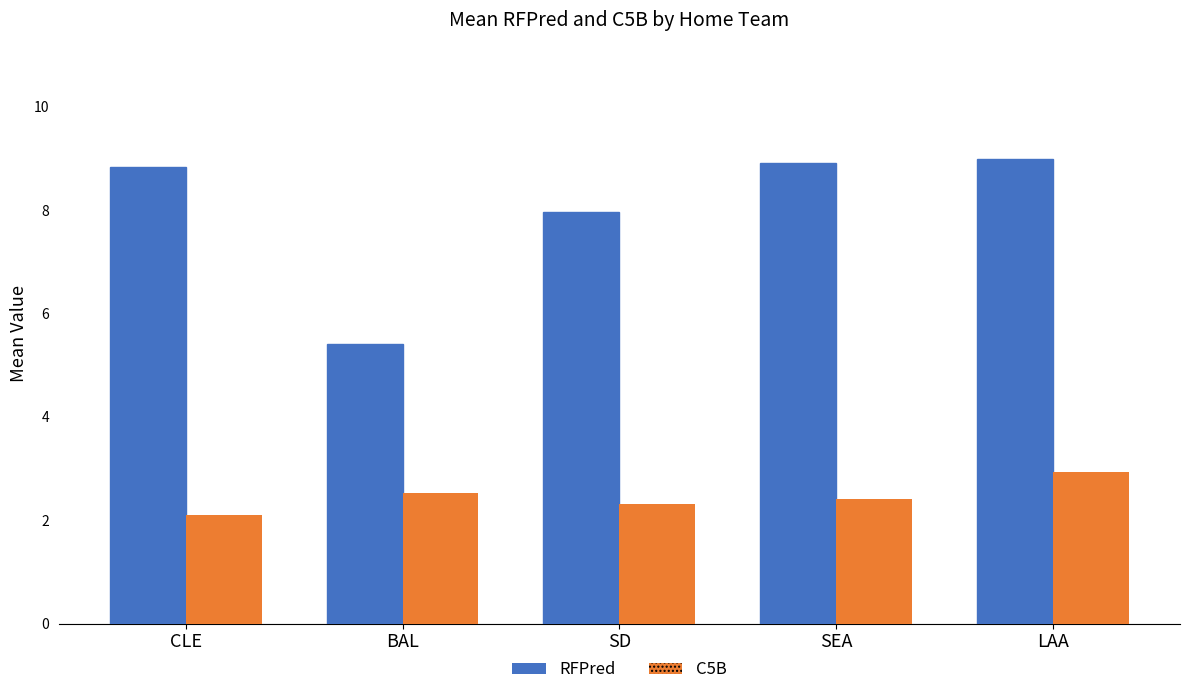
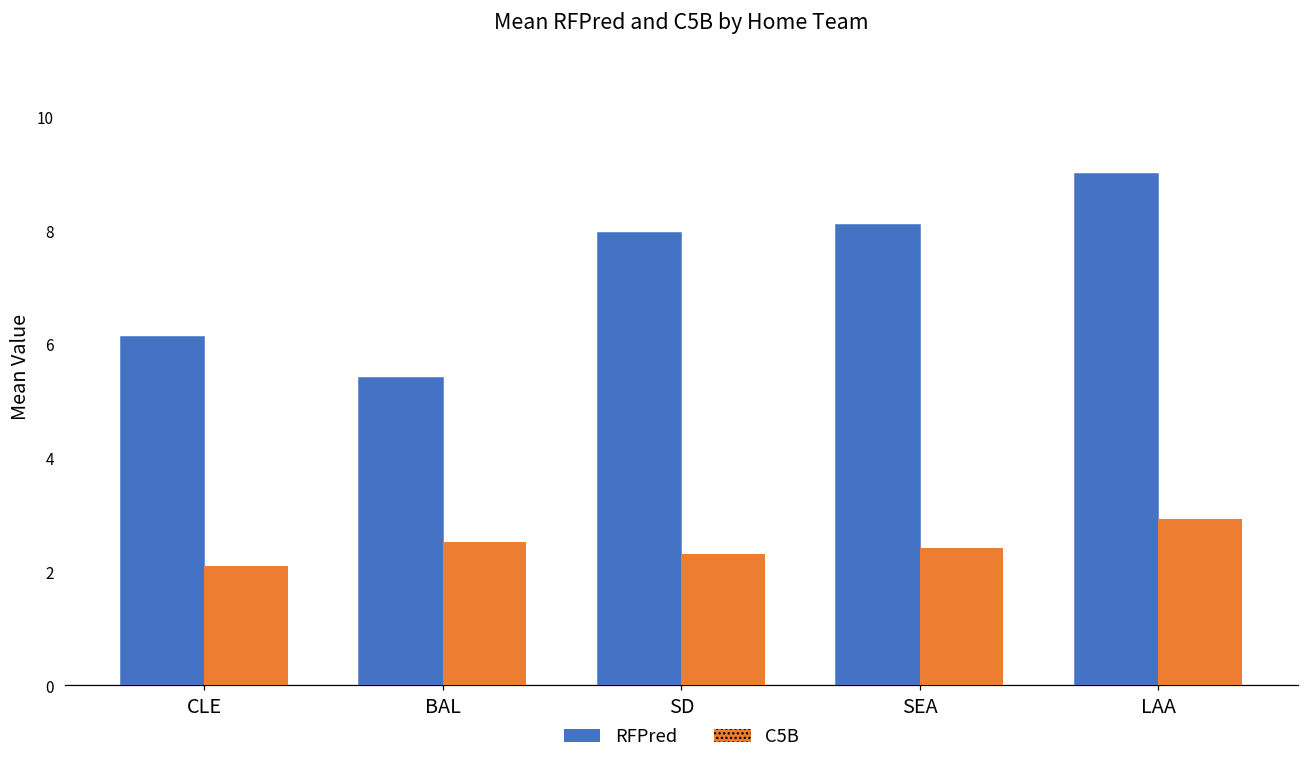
  {
    "RFPred": {
-     "CLE": 8.8,
+     "CLE": 6.1,
      "BAL": 5.4,
      "SD": 8.0,
-     "SEA": 8.9,
+     "SEA": 8.1,
      "LAA": 9.0
    }
  }
